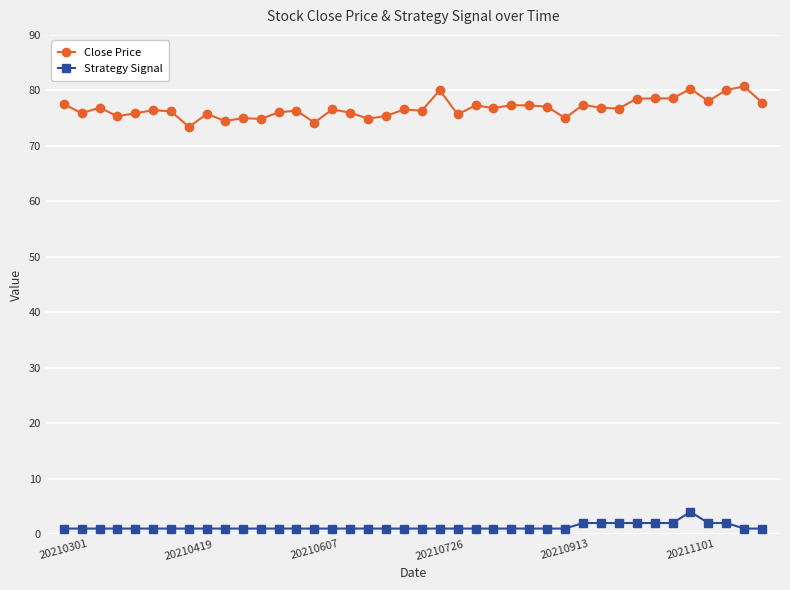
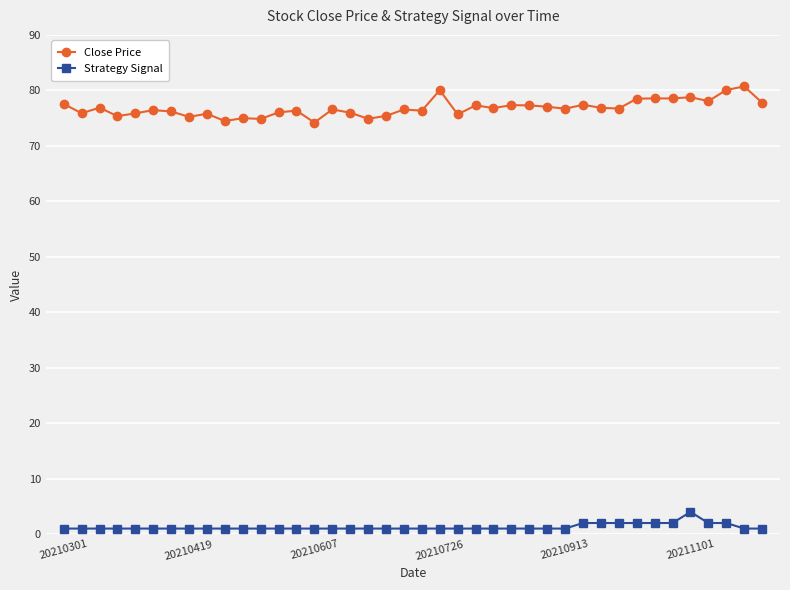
  {
    "Close Price": {
      "20210301": 78,
-     "20210419": 73,
+     "20210419": 75,
      "20210607": 74,
      "20210726": 80,
-     "20210913": 75,
-     "20211101": 80
+     "20210913": 77,
+     "20211101": 79
    },
    "Strategy Signal": {
      "20210301": 1,
      "20210419": 1,
      "20210607": 1,
      "20210726": 1,
      "20210913": 1,
      "20211101": 4
    }
  }
